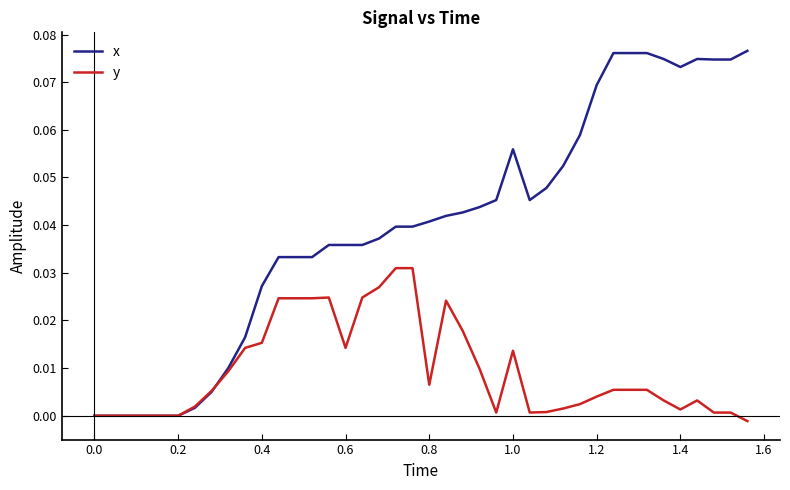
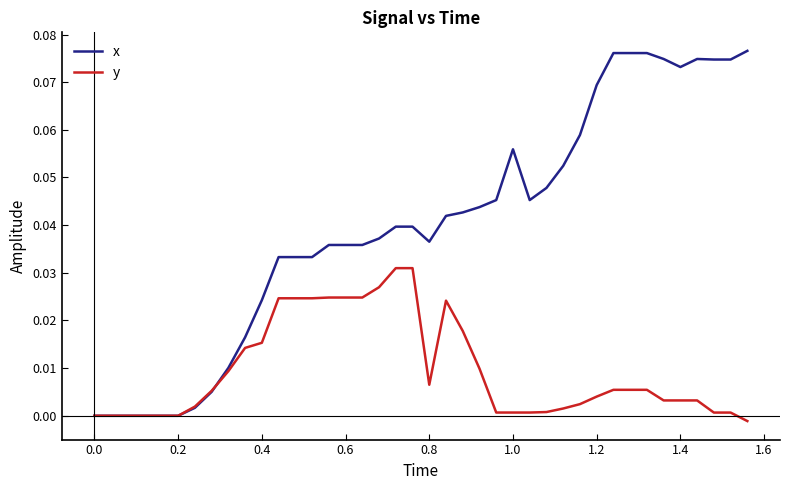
  {
    "x": {
-     "0.4": 0.027,
+     "0.4": 0.024,
      "0.6": 0.036,
-     "0.8": 0.041,
+     "0.8": 0.037,
      "1.0": 0.056,
      "1.2": 0.069,
      "1.4": 0.073
    },
    "y": {
      "0.4": 0.015,
-     "0.6": 0.014,
+     "0.6": 0.025,
      "0.8": 0.007,
-     "1.0": 0.014,
+     "1.0": 0.001,
      "1.2": 0.004,
-     "1.4": 0.001
+     "1.4": 0.003
    }
  }
